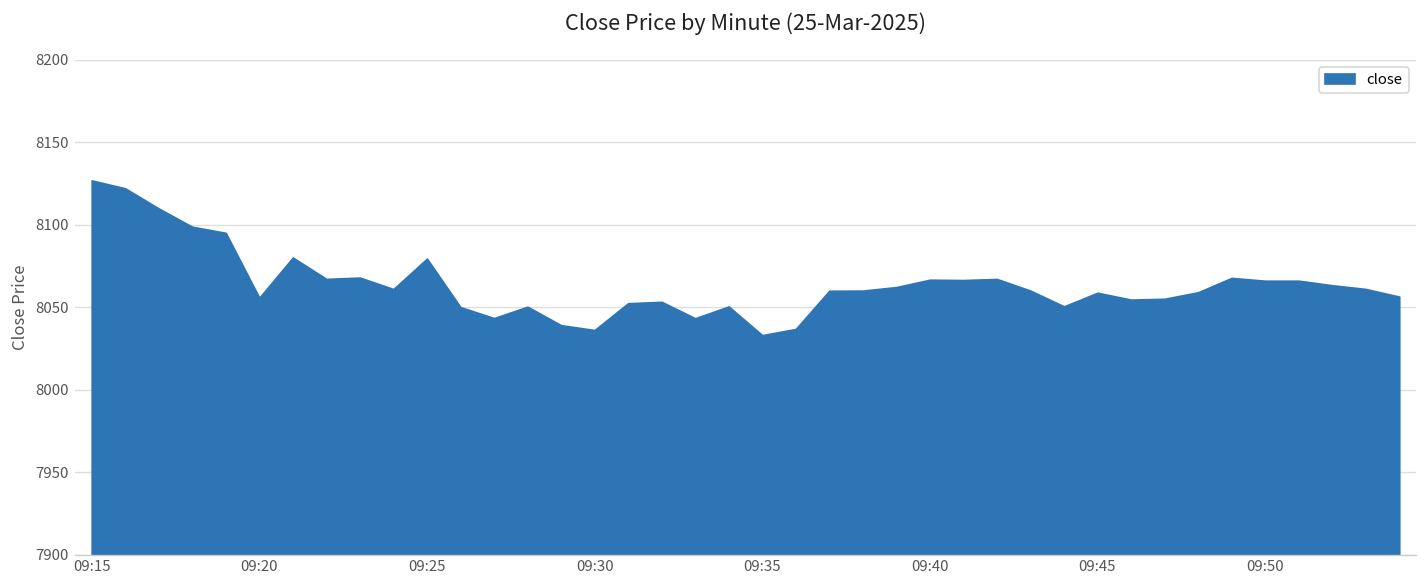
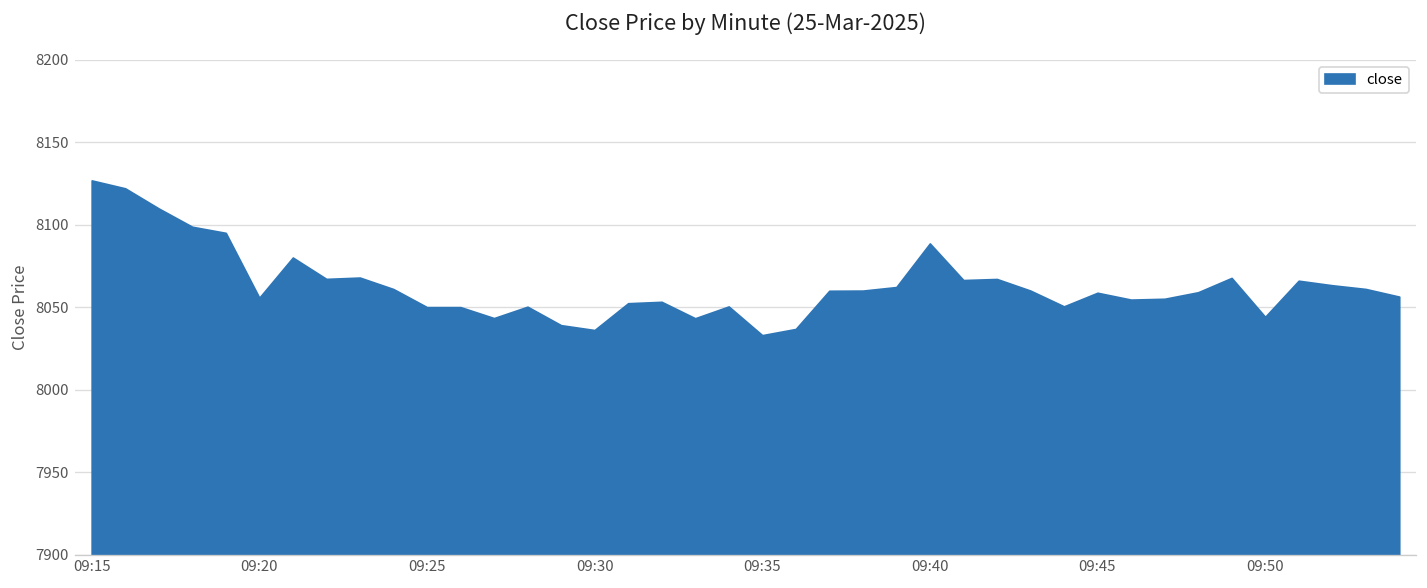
  {
    "09:15": 8127,
    "09:20": 8056,
-   "09:25": 8079,
+   "09:25": 8050,
    "09:30": 8036,
    "09:35": 8033,
-   "09:40": 8067,
+   "09:40": 8089,
    "09:45": 8059,
-   "09:50": 8066
+   "09:50": 8044
  }
